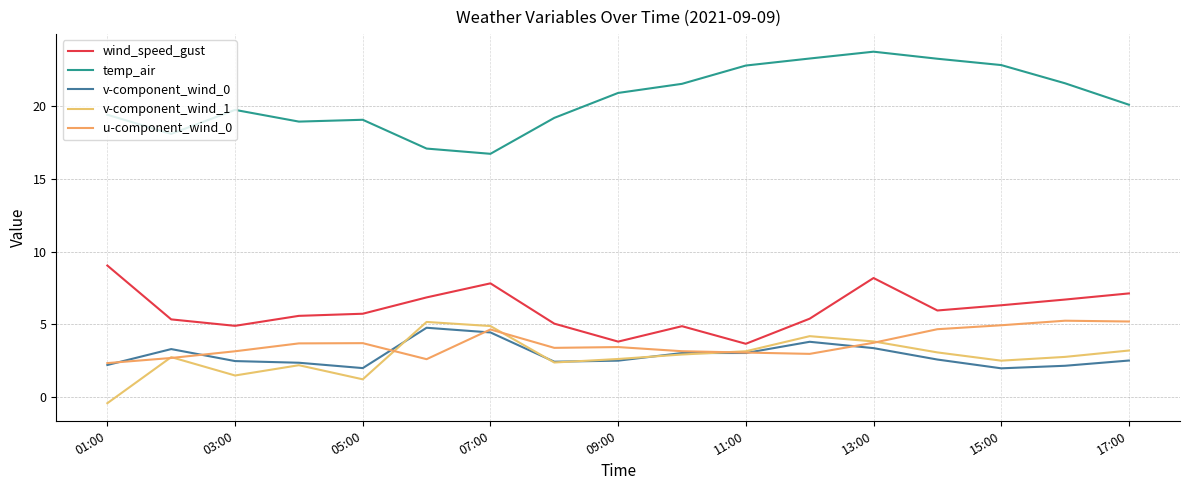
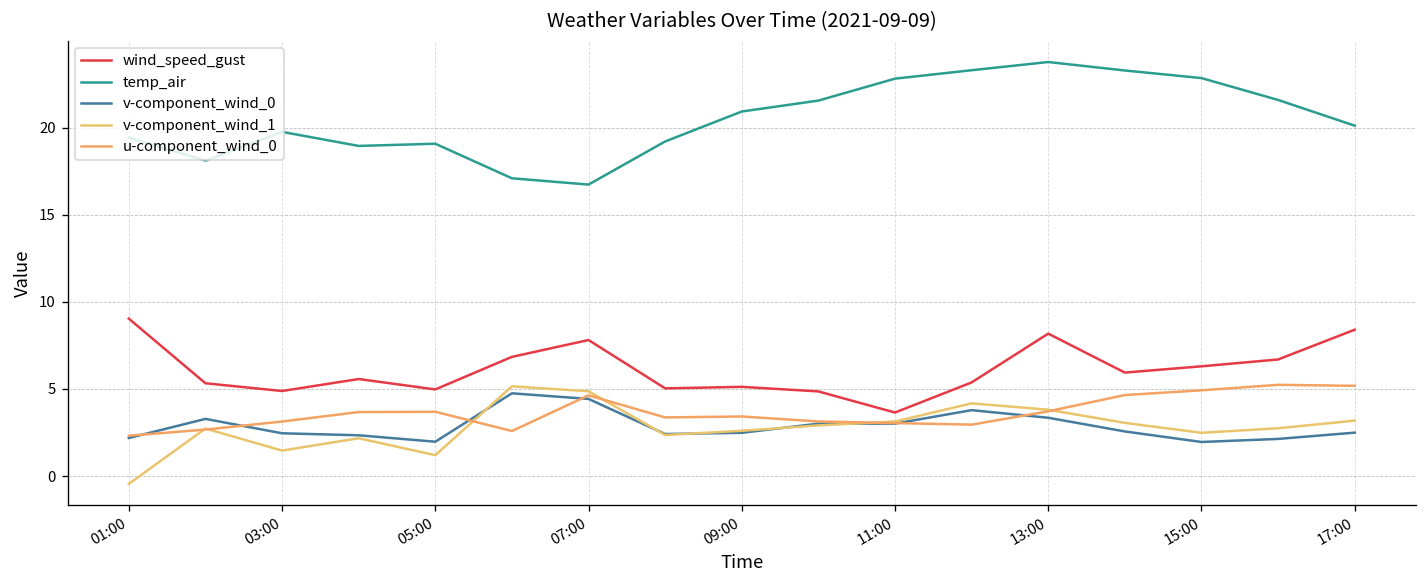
  {
    "wind_speed_gust": {
      "01:00": 9.0,
      "03:00": 4.9,
-     "05:00": 5.7,
+     "05:00": 5.0,
      "07:00": 7.8,
-     "09:00": 3.8,
+     "09:00": 5.1,
      "11:00": 3.6,
      "13:00": 8.2,
      "15:00": 6.3,
-     "17:00": 7.1
+     "17:00": 8.4
    }
  }
